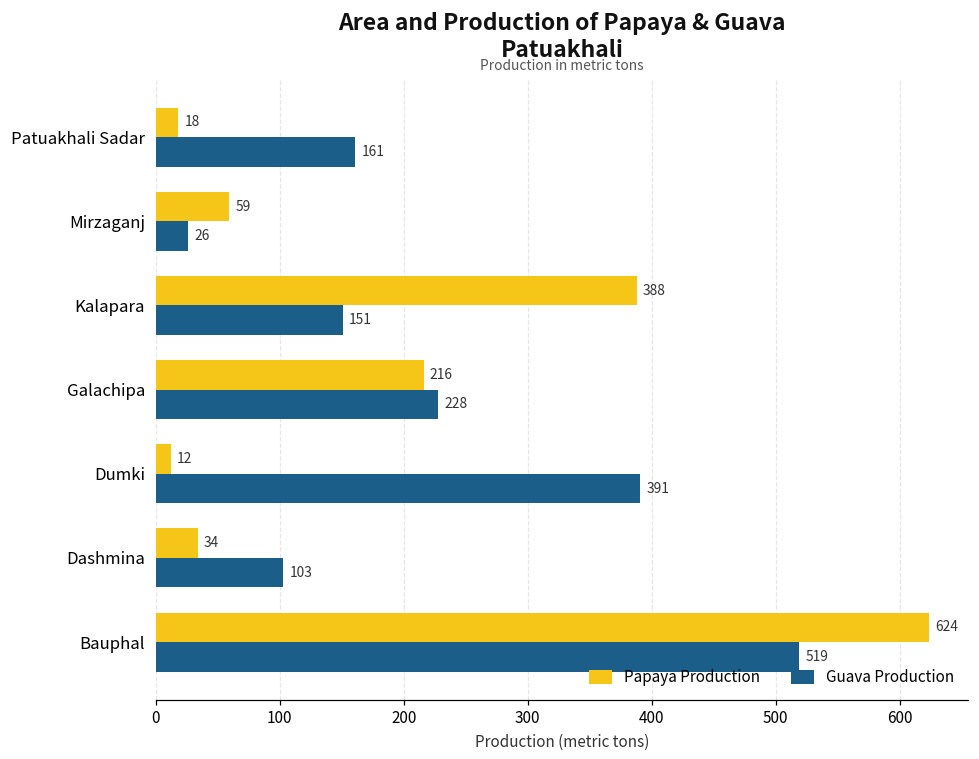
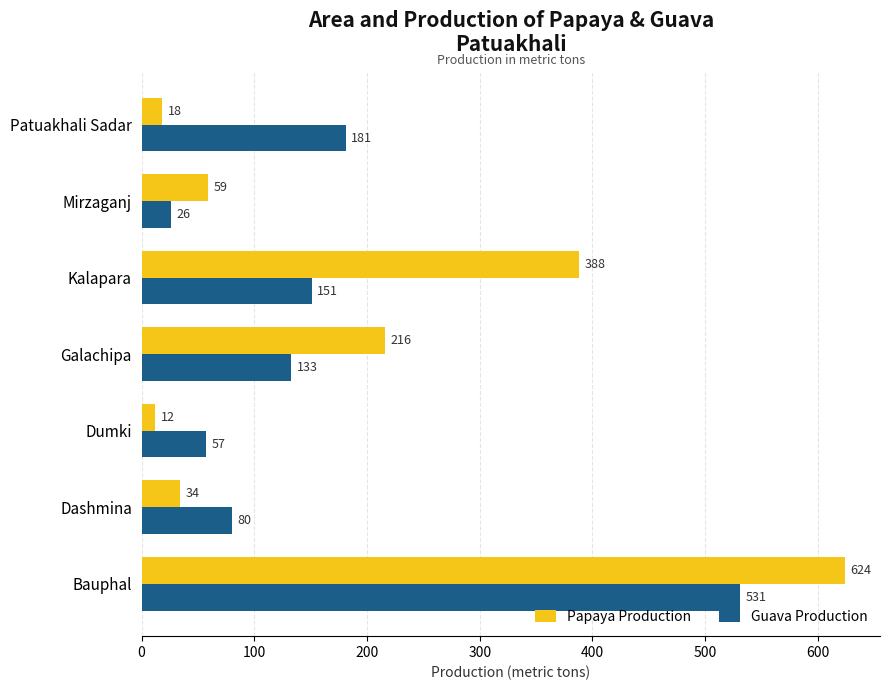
  {
    "Papaya Production": {
      "Patuakhali Sadar": 18,
      "Mirzaganj": 59,
      "Kalapara": 388,
      "Galachipa": 216,
      "Dumki": 12,
      "Dashmina": 34,
      "Bauphal": 624
    },
    "Guava Production": {
-     "Patuakhali Sadar": 161,
+     "Patuakhali Sadar": 181,
      "Mirzaganj": 26,
      "Kalapara": 151,
-     "Galachipa": 228,
-     "Dumki": 391,
-     "Dashmina": 103,
-     "Bauphal": 519
+     "Galachipa": 133,
+     "Dumki": 57,
+     "Dashmina": 80,
+     "Bauphal": 531
    }
  }
